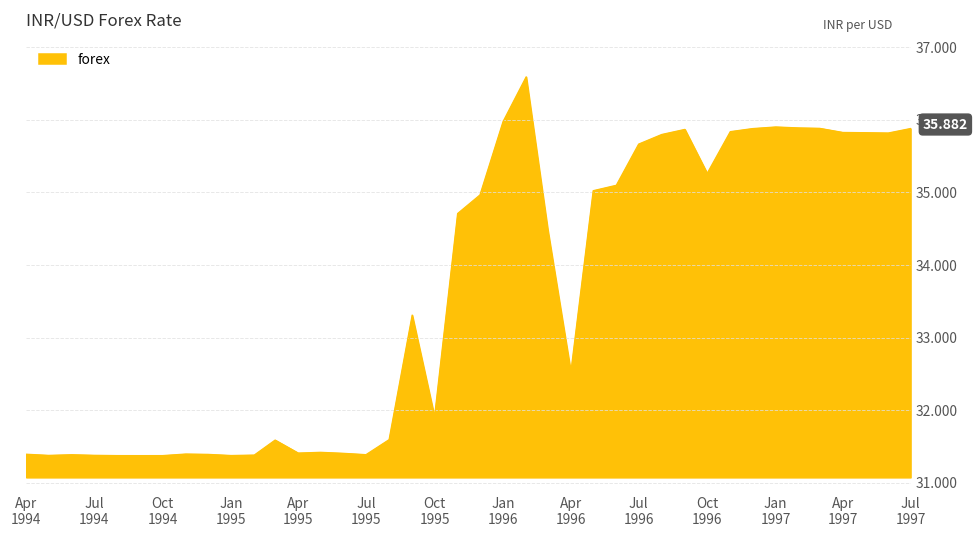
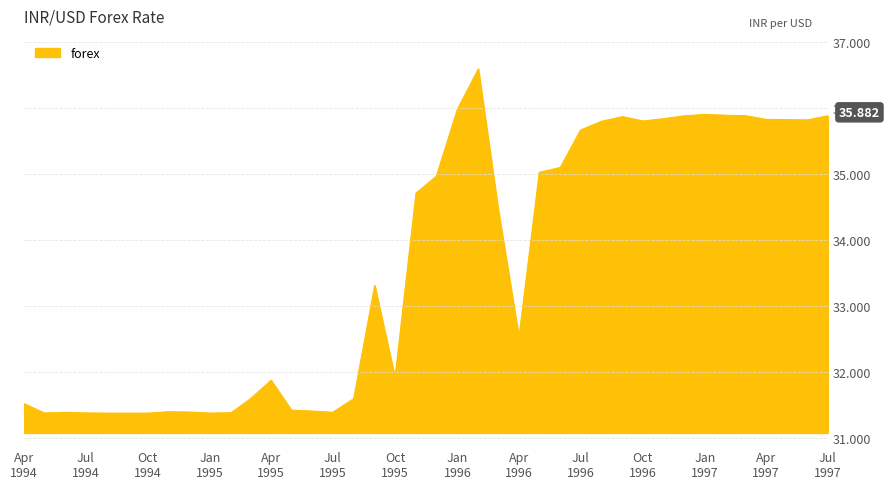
  {
-   "Apr 1994": 31.4,
+   "Apr 1994": 31.5,
    "Jul 1994": 31.4,
    "Oct 1994": 31.4,
    "Jan 1995": 31.4,
-   "Apr 1995": 31.4,
+   "Apr 1995": 31.9,
    "Jul 1995": 31.4,
    "Oct 1995": 31.9,
    "Jan 1996": 36.0,
    "Apr 1996": 32.5,
    "Jul 1996": 35.7,
-   "Oct 1996": 35.3,
+   "Oct 1996": 35.8,
    "Jan 1997": 35.9,
    "Apr 1997": 35.8
  }
